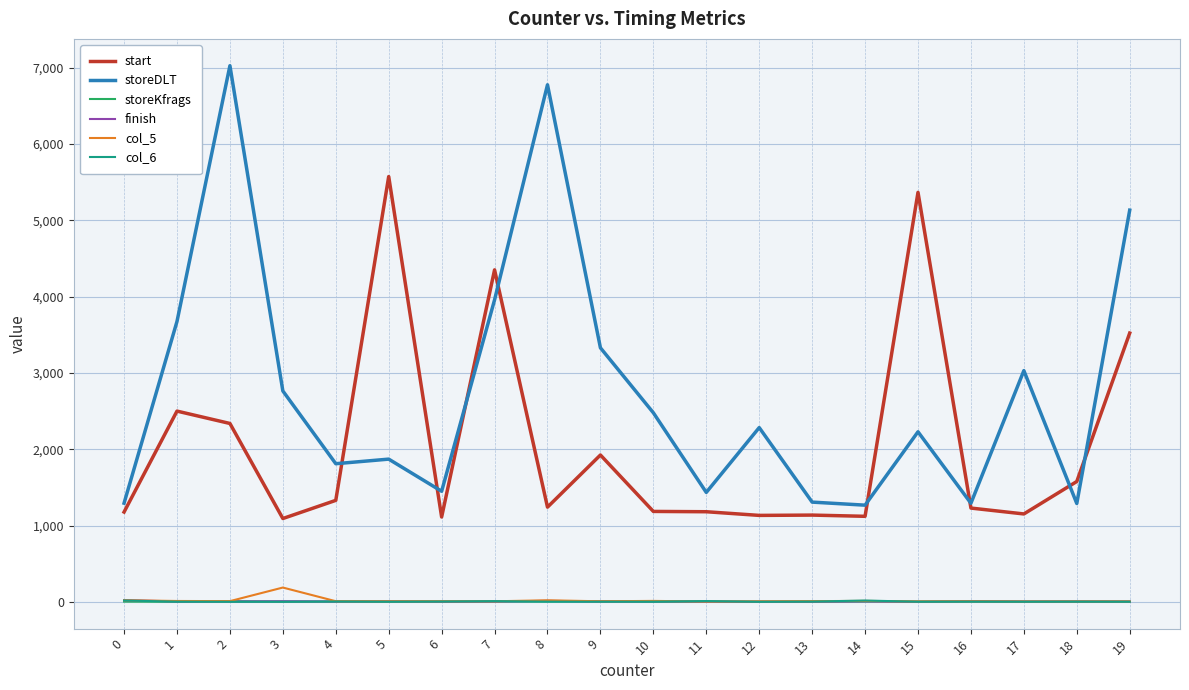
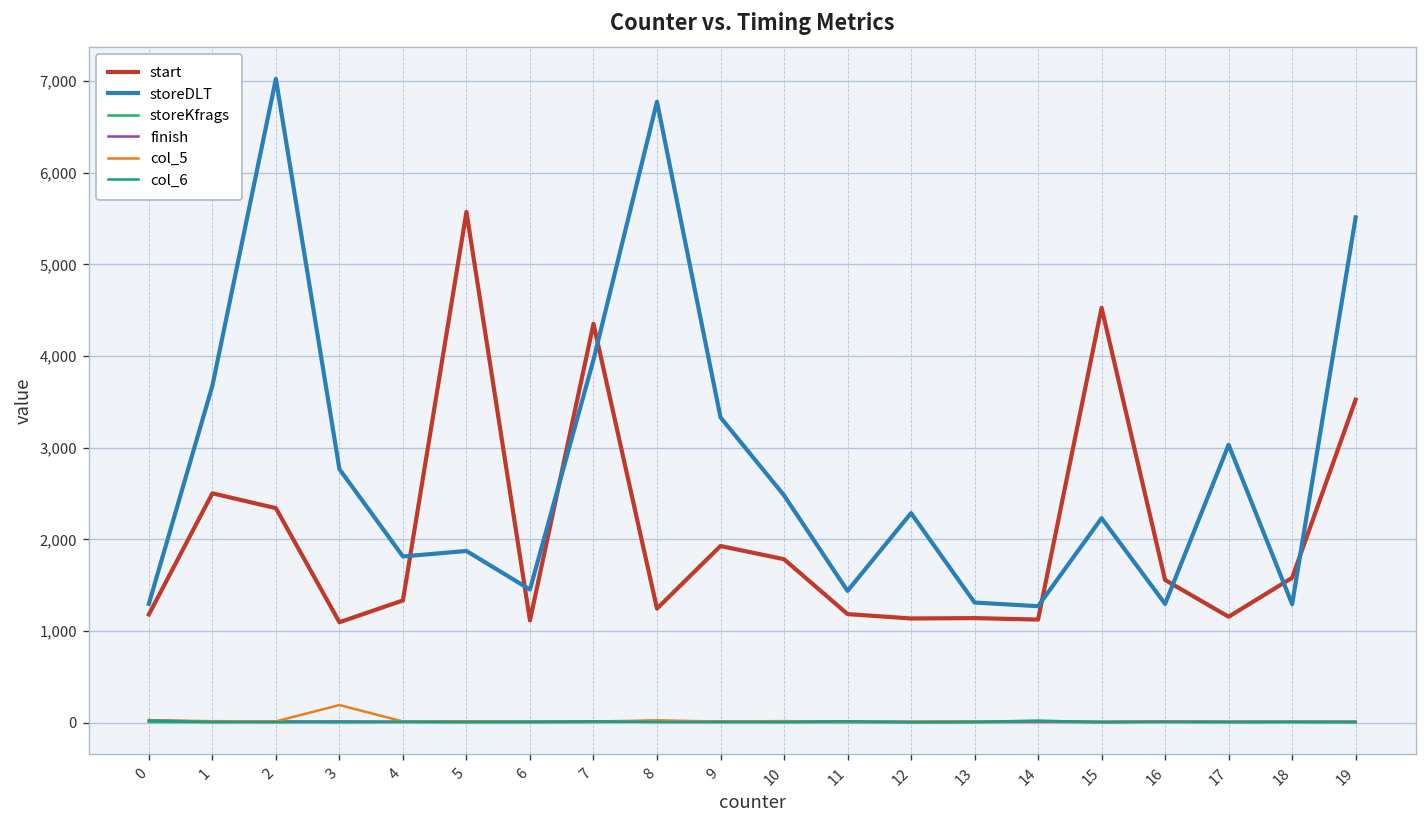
  {
    "start": {
      "0": "1,200",
      "1": "2,500",
      "2": "2,300",
      "3": "1,100",
      "4": "1,300",
      "5": "5,600",
      "6": "1,100",
      "7": "4,400",
      "8": "1,200",
      "9": "1,900",
-     "10": "1,200",
+     "10": "1,800",
      "11": "1,200",
      "12": "1,100",
      "13": "1,100",
      "14": "1,100",
-     "15": "5,400",
-     "16": "1,200",
+     "15": "4,500",
+     "16": "1,600",
      "17": "1,200",
      "18": "1,600",
      "19": "3,500"
    },
    "storeDLT": {
      "0": "1,300",
      "1": "3,700",
      "2": "7,000",
      "3": "2,800",
      "4": "1,800",
      "5": "1,900",
      "6": "1,500",
      "7": "4,000",
      "8": "6,800",
      "9": "3,300",
      "10": "2,500",
      "11": "1,400",
      "12": "2,300",
      "13": "1,300",
      "14": "1,300",
      "15": "2,200",
      "16": "1,300",
      "17": "3,000",
      "18": "1,300",
-     "19": "5,100"
+     "19": "5,500"
    },
    "col_5": {
      "3": "200"
    }
  }
